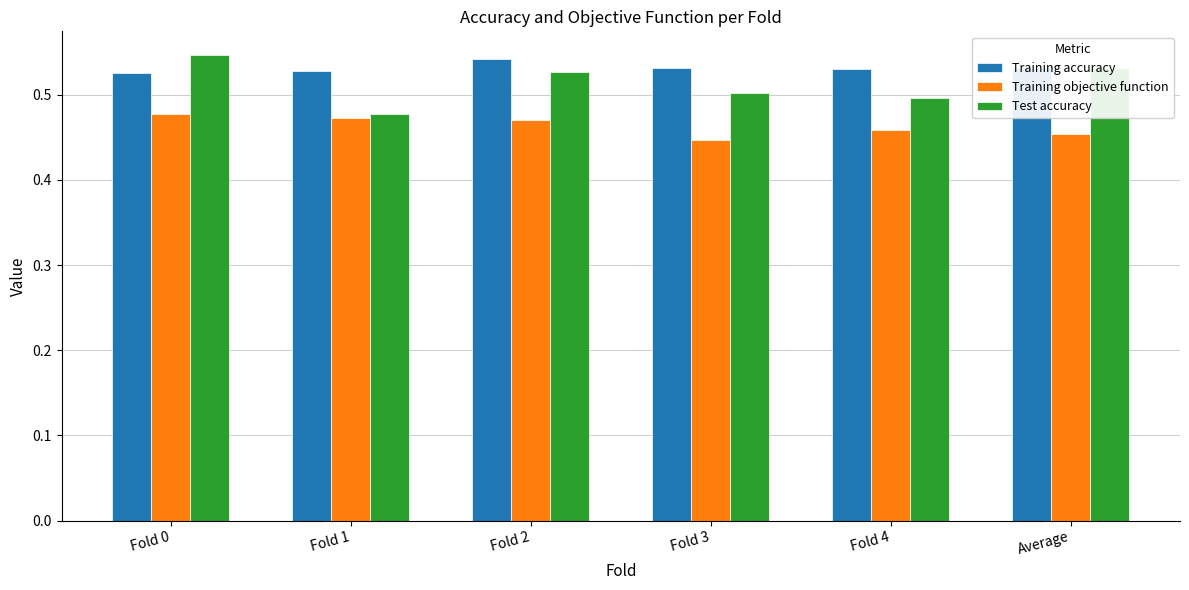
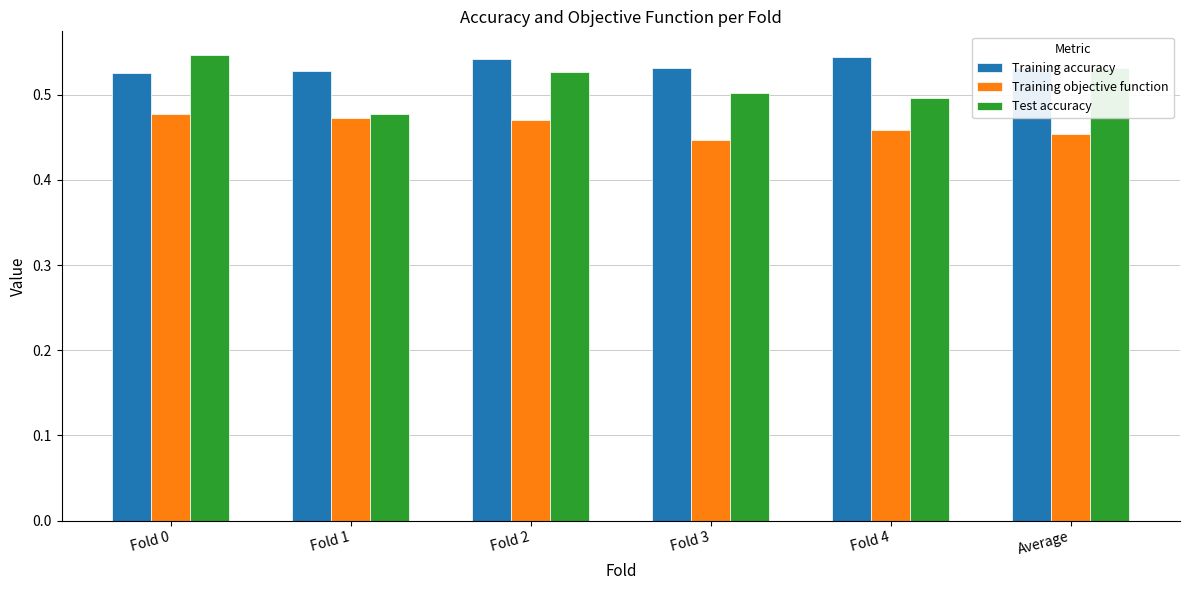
  {
    "Training accuracy": {
      "Fold 0": 0.53,
      "Fold 1": 0.53,
      "Fold 2": 0.54,
      "Fold 3": 0.53,
-     "Fold 4": 0.53
+     "Fold 4": 0.54
    },
    "Training objective function": {
      "Fold 0": 0.48,
      "Fold 1": 0.47,
      "Fold 2": 0.47,
      "Fold 3": 0.45,
      "Fold 4": 0.46,
      "Average": 0.45
    },
    "Test accuracy": {
      "Fold 0": 0.55,
      "Fold 1": 0.48,
      "Fold 2": 0.53,
      "Fold 3": 0.50,
      "Fold 4": 0.50
    }
  }
